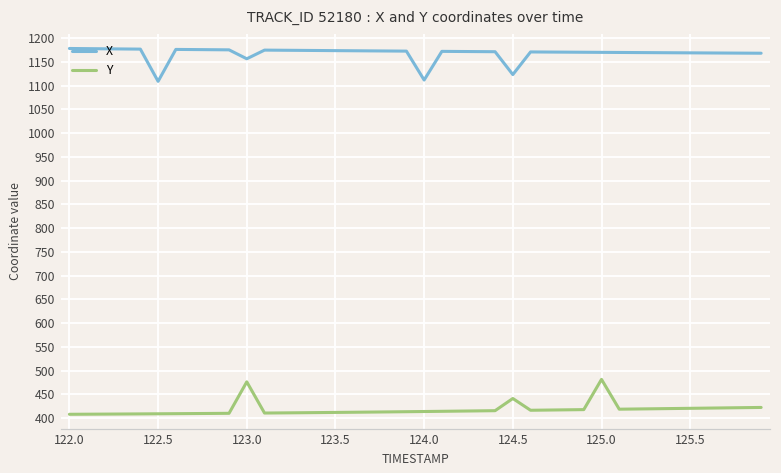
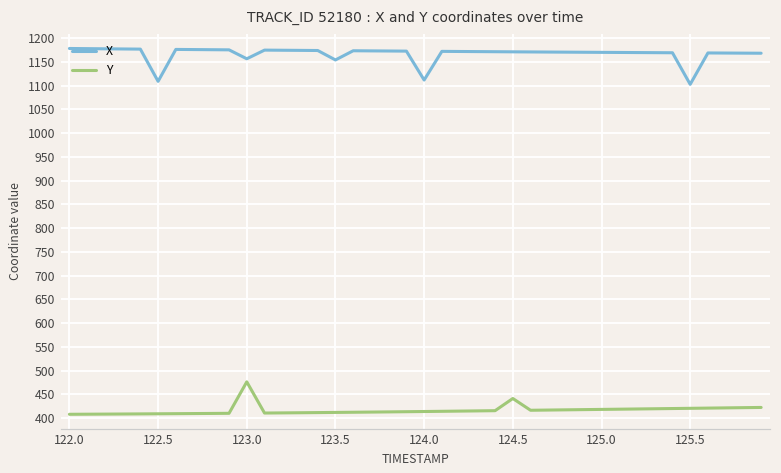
  {
    "X": {
      "122.0": 1180,
      "122.5": 1110,
      "123.0": 1160,
-     "123.5": 1170,
+     "123.5": 1150,
      "124.0": 1110,
-     "124.5": 1120,
+     "124.5": 1170,
      "125.0": 1170,
-     "125.5": 1170
+     "125.5": 1100
    },
    "Y": {
      "122.0": 410,
      "122.5": 410,
      "123.0": 480,
      "123.5": 410,
      "124.0": 410,
      "124.5": 440,
-     "125.0": 480,
+     "125.0": 420,
      "125.5": 420
    }
  }
